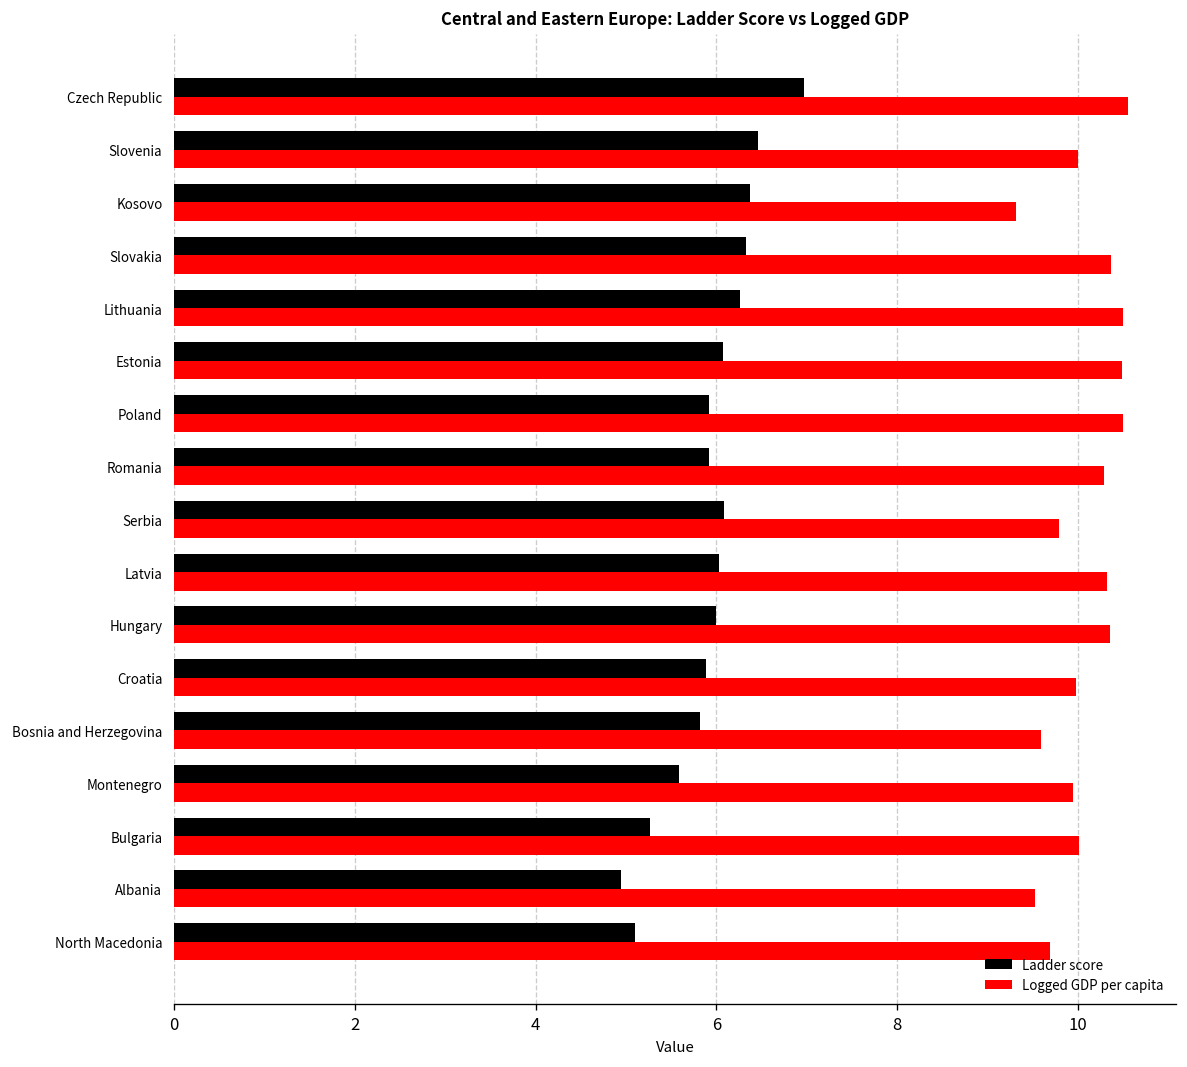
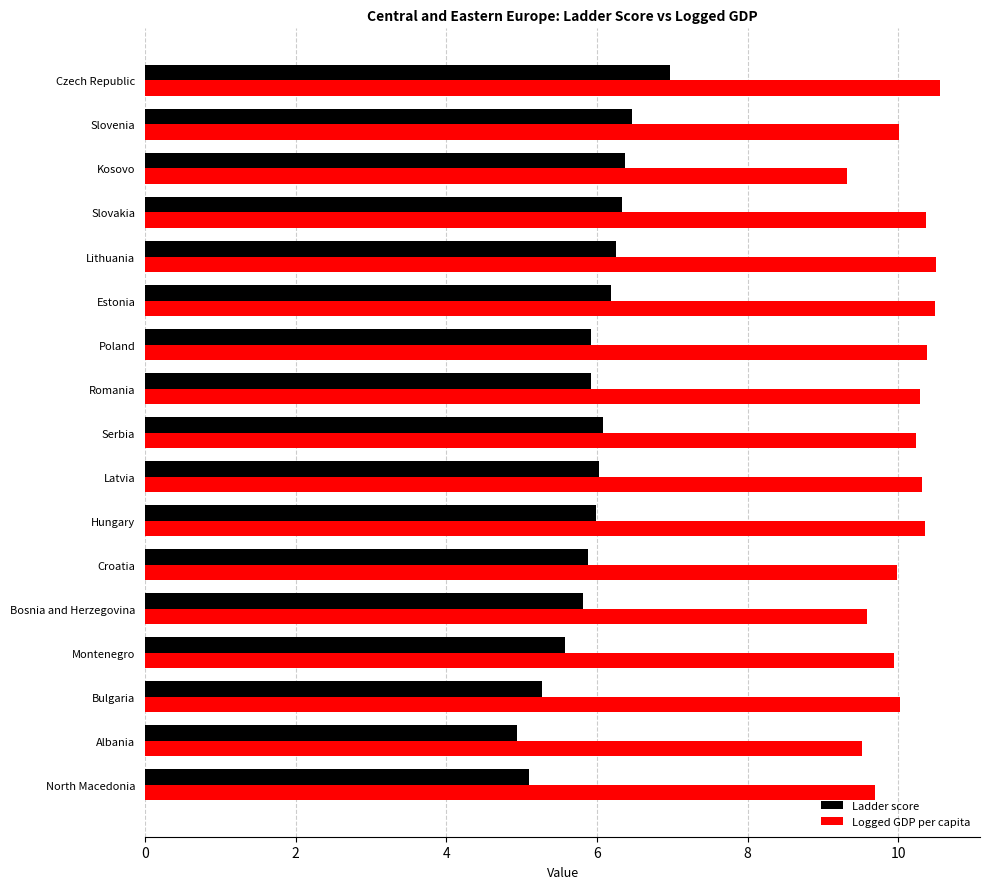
  {
    "Ladder score": {
      "Czech Republic": 7.0,
      "Slovenia": 6.5,
      "Kosovo": 6.4,
      "Slovakia": 6.3,
      "Lithuania": 6.3,
-     "Estonia": 6.1,
+     "Estonia": 6.2,
      "Poland": 5.9,
      "Romania": 5.9,
      "Serbia": 6.1,
      "Latvia": 6.0,
      "Hungary": 6.0,
      "Croatia": 5.9,
      "Bosnia and Herzegovina": 5.8,
      "Montenegro": 5.6,
      "Bulgaria": 5.3,
      "Albania": 4.9,
      "North Macedonia": 5.1
    },
    "Logged GDP per capita": {
      "Czech Republic": 10.6,
      "Slovenia": 10.0,
      "Kosovo": 9.3,
      "Slovakia": 10.4,
      "Lithuania": 10.5,
      "Estonia": 10.5,
-     "Poland": 10.5,
+     "Poland": 10.4,
      "Romania": 10.3,
-     "Serbia": 9.8,
+     "Serbia": 10.2,
      "Latvia": 10.3,
      "Hungary": 10.4,
      "Croatia": 10.0,
      "Bosnia and Herzegovina": 9.6,
      "Montenegro": 9.9,
      "Bulgaria": 10.0,
      "Albania": 9.5,
      "North Macedonia": 9.7
    }
  }
